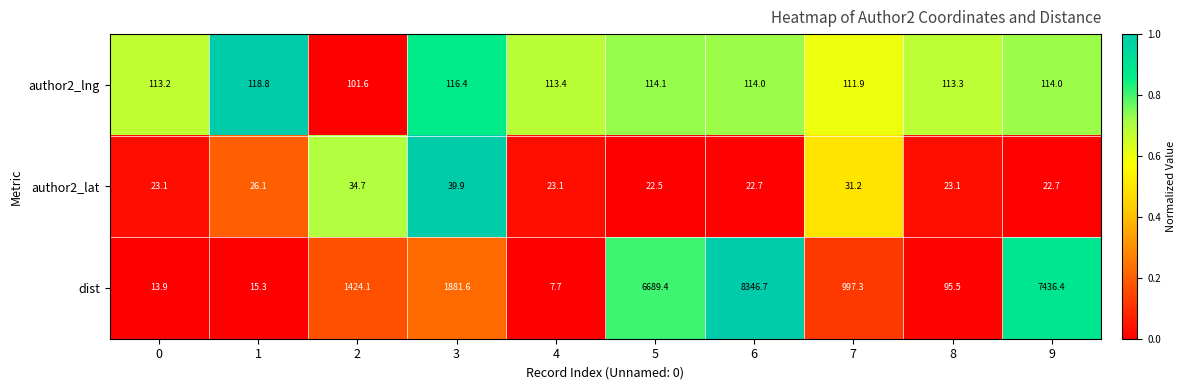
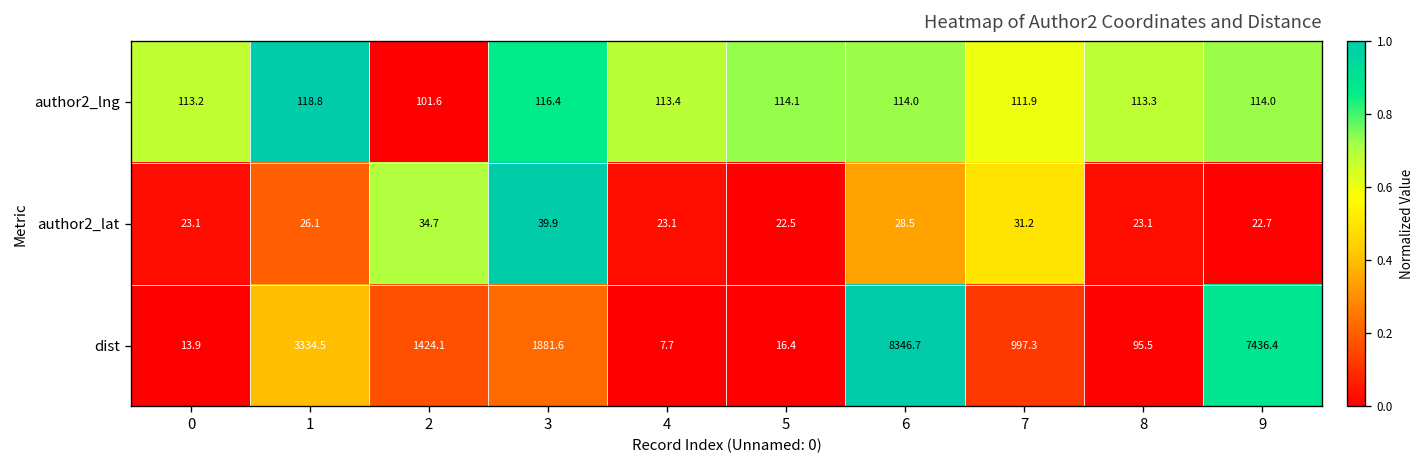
  {
    "author2_lng": {
      "0": 113.2,
      "1": 118.8,
      "2": 101.6,
      "3": 116.4,
      "4": 113.4,
      "5": 114.1,
      "6": 114.0,
      "7": 111.9,
      "8": 113.3,
      "9": 114.0
    },
    "author2_lat": {
      "0": 23.1,
      "1": 26.1,
      "2": 34.7,
      "3": 39.9,
      "4": 23.1,
      "5": 22.5,
-     "6": 22.7,
+     "6": 28.5,
      "7": 31.2,
      "8": 23.1,
      "9": 22.7
    },
    "dist": {
      "0": 13.9,
-     "1": 15.3,
+     "1": 3334.5,
      "2": 1424.1,
      "3": 1881.6,
      "4": 7.7,
-     "5": 6689.4,
+     "5": 16.4,
      "6": 8346.7,
      "7": 997.3,
      "8": 95.5,
      "9": 7436.4
    }
  }
